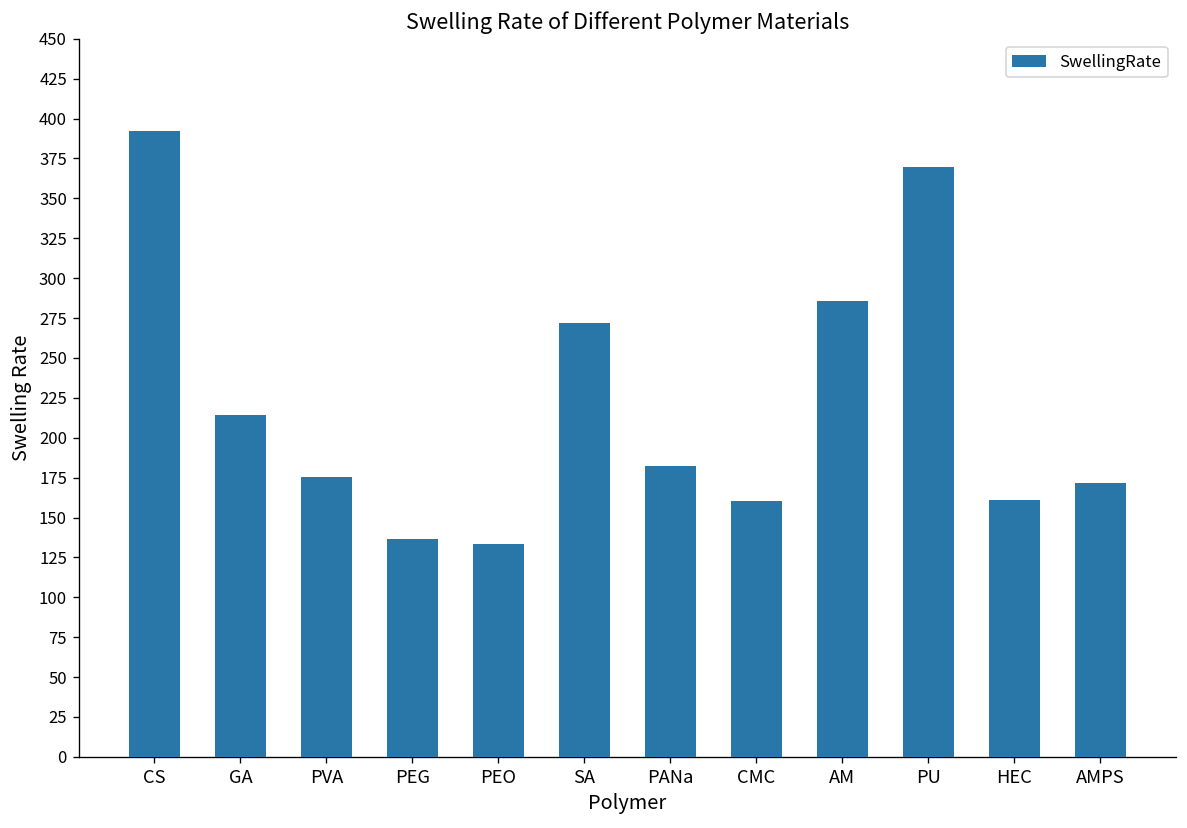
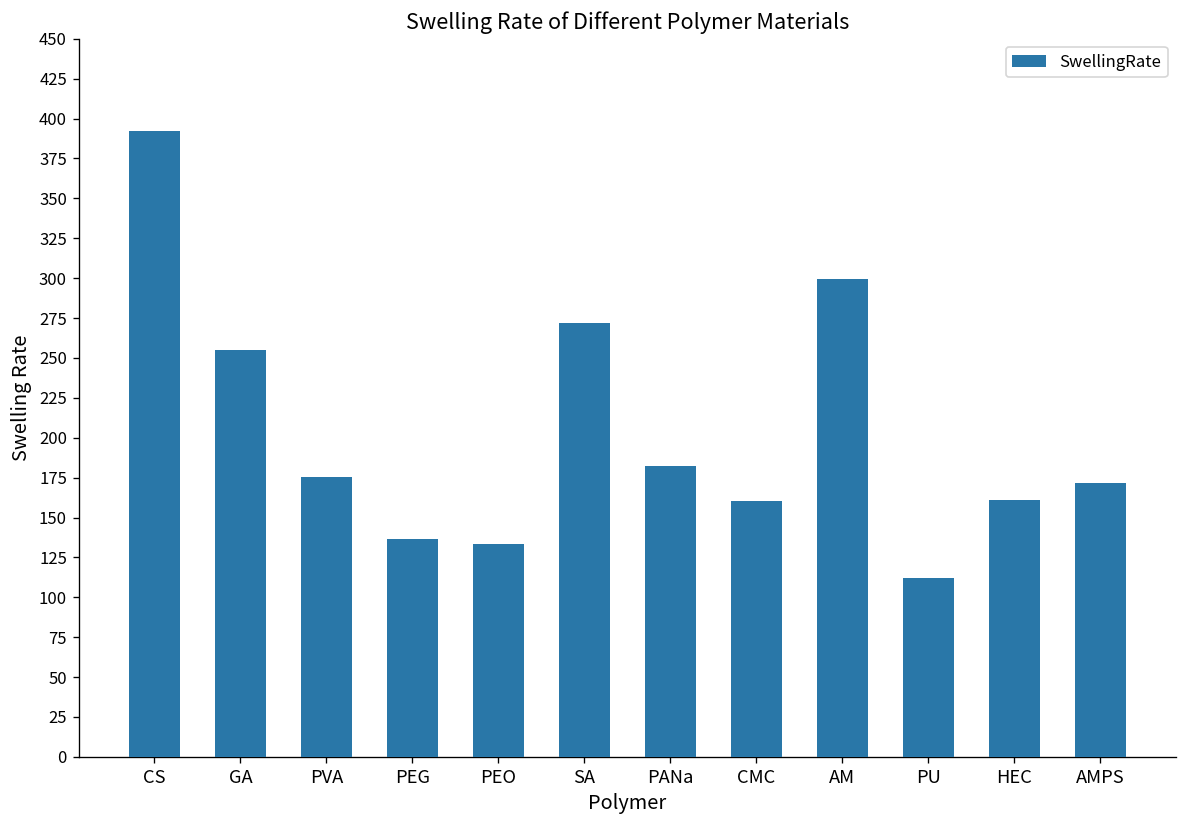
  {
    "CS": 392,
-   "GA": 215,
+   "GA": 255,
    "PVA": 175,
    "PEG": 136,
    "PEO": 133,
    "SA": 272,
    "PANa": 182,
    "CMC": 160,
-   "AM": 285,
-   "PU": 370,
+   "AM": 299,
+   "PU": 112,
    "HEC": 161,
    "AMPS": 171
  }
